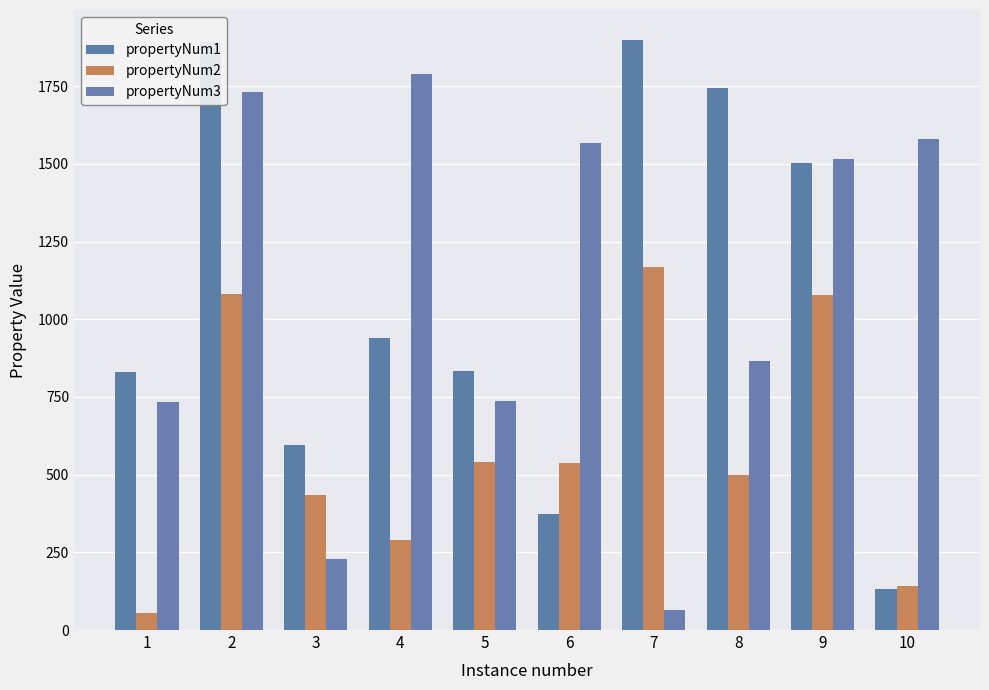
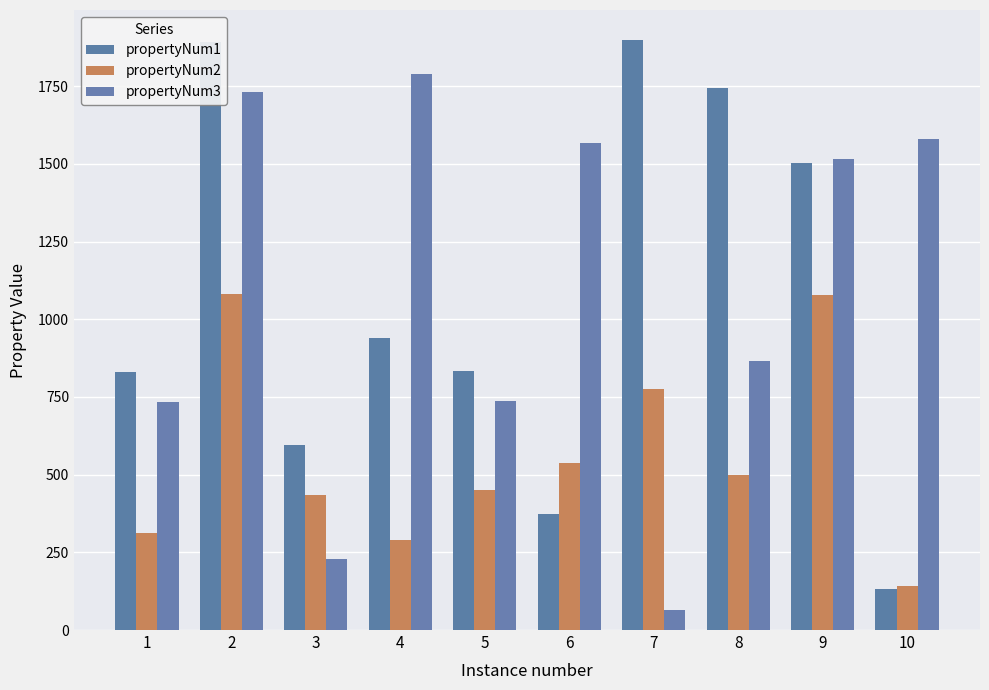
  {
    "propertyNum2": {
-     "1": 60,
+     "1": 310,
      "2": 1080,
      "3": 430,
      "4": 290,
-     "5": 540,
+     "5": 450,
      "6": 540,
-     "7": 1170,
+     "7": 770,
      "8": 500,
      "9": 1080,
      "10": 140
    }
  }
